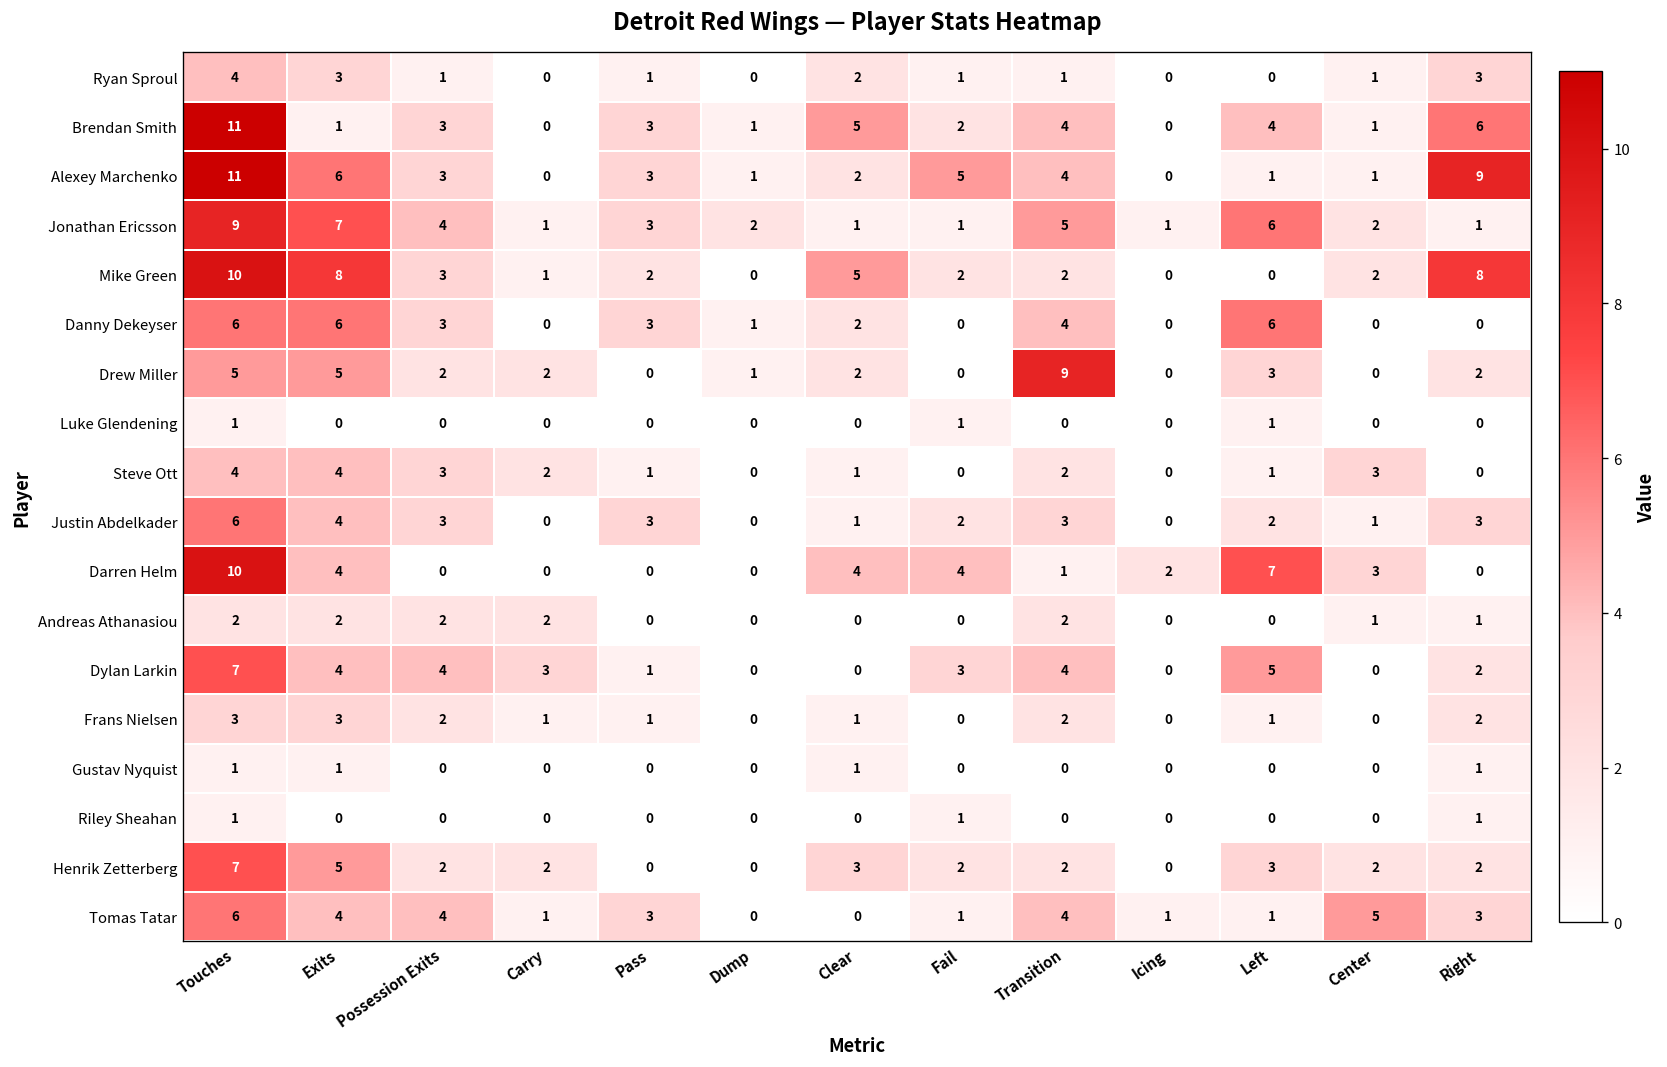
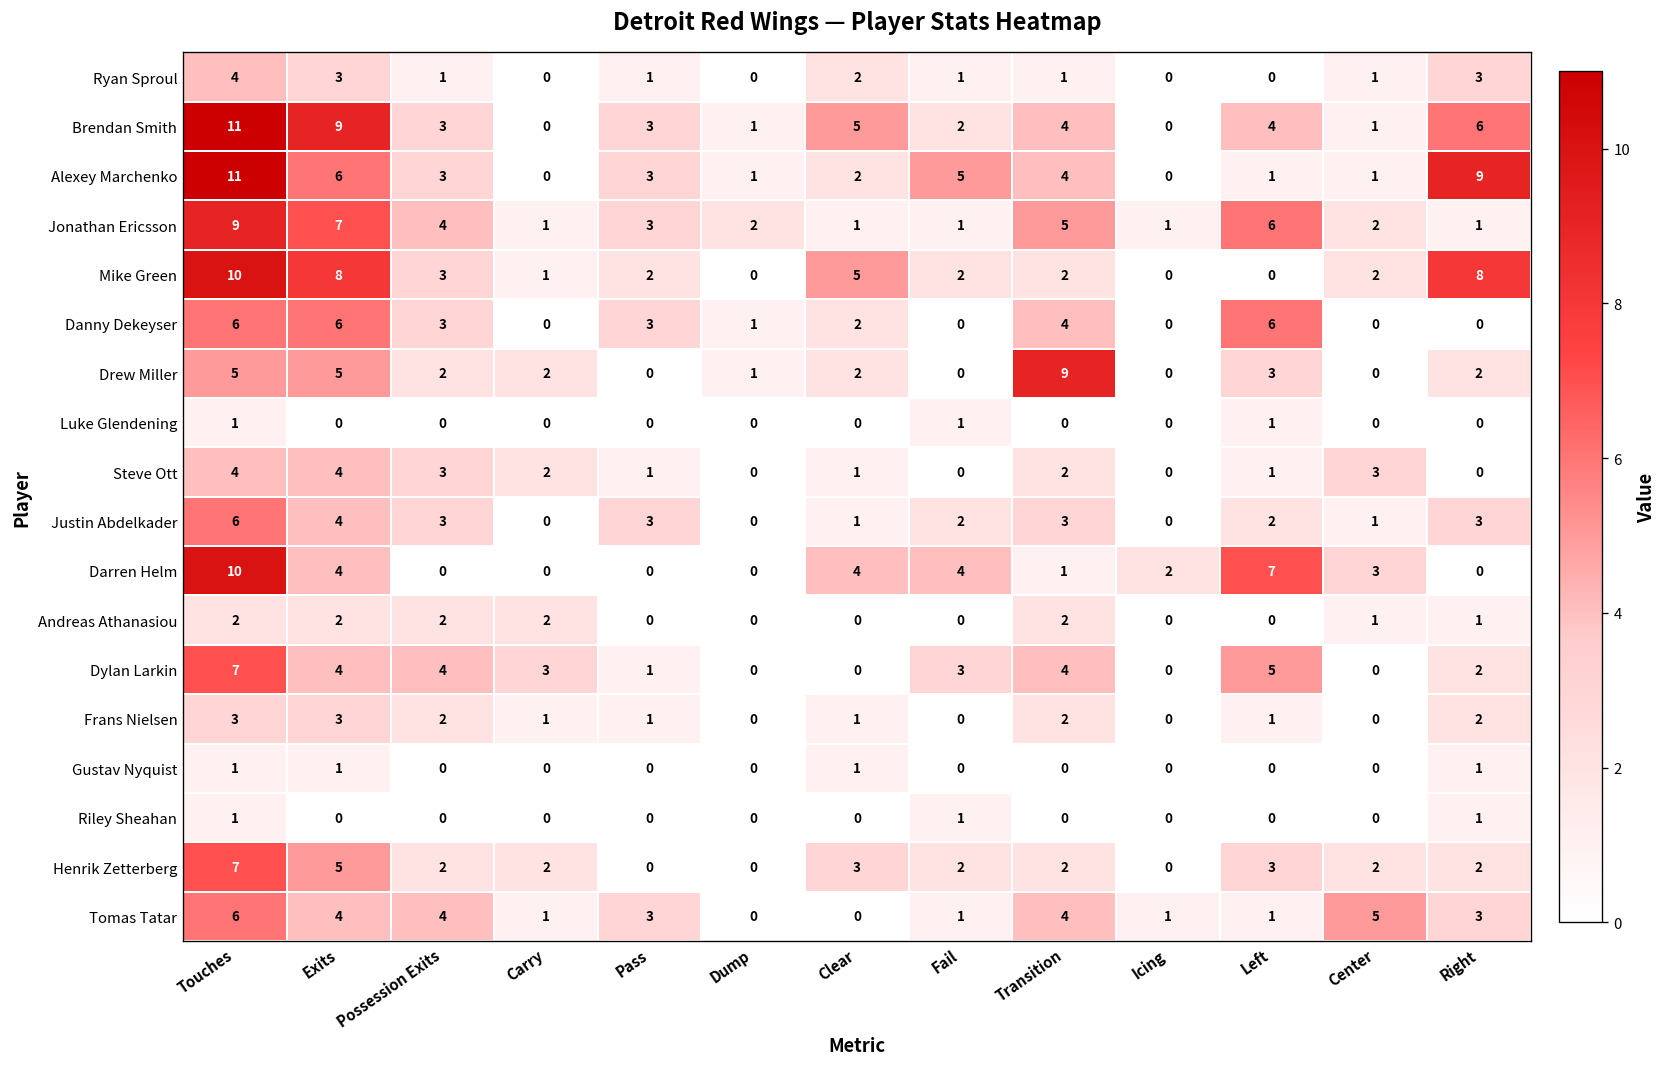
  {
    "Brendan Smith": {
      "Touches": 11,
-     "Exits": 1,
+     "Exits": 9,
      "Possession Exits": 3,
      "Carry": 0,
      "Pass": 3,
      "Dump": 1,
      "Clear": 5,
      "Fail": 2,
      "Transition": 4,
      "Icing": 0,
      "Left": 4,
      "Center": 1,
      "Right": 6
    }
  }
